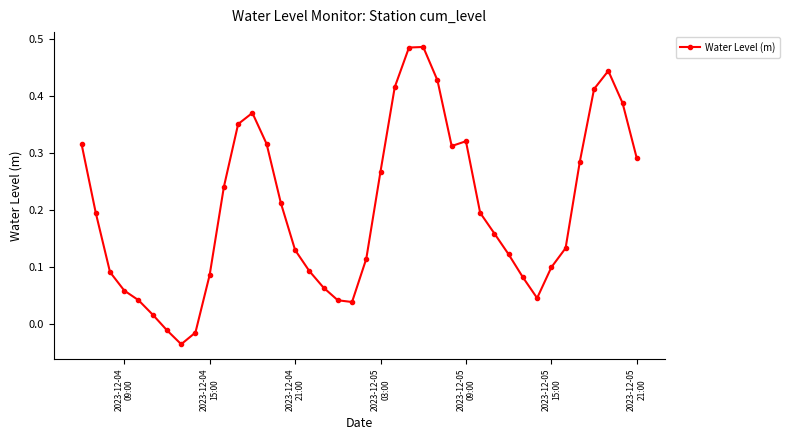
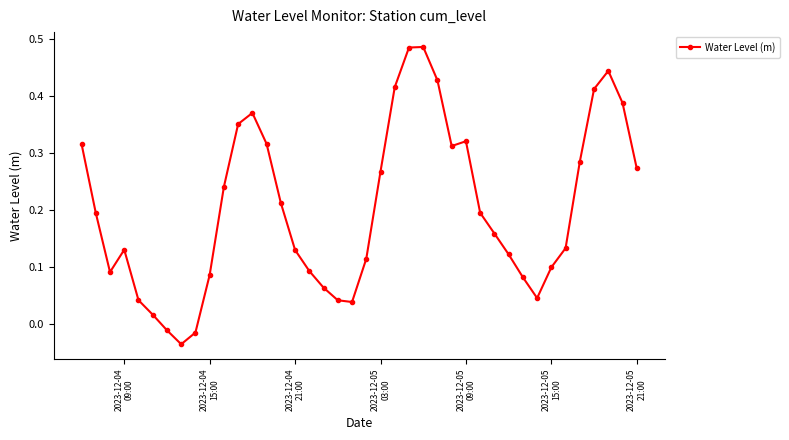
  {
-   "2023-12-04 09:00": 0.06,
+   "2023-12-04 09:00": 0.13,
    "2023-12-04 15:00": 0.09,
    "2023-12-04 21:00": 0.13,
    "2023-12-05 03:00": 0.27,
    "2023-12-05 09:00": 0.32,
    "2023-12-05 15:00": 0.10,
-   "2023-12-05 21:00": 0.29
+   "2023-12-05 21:00": 0.27
  }
